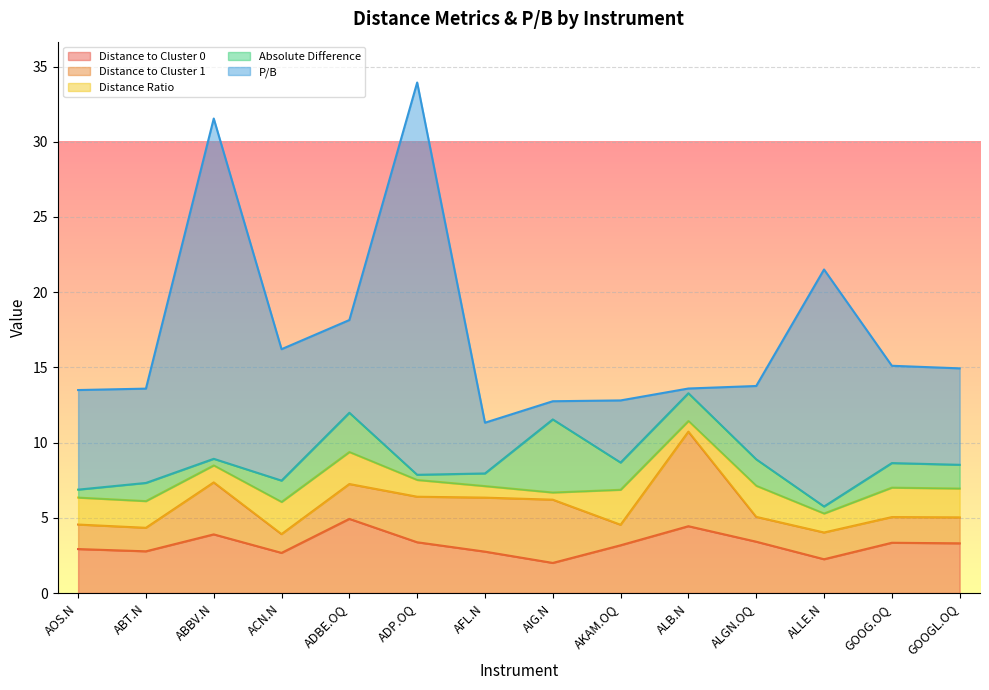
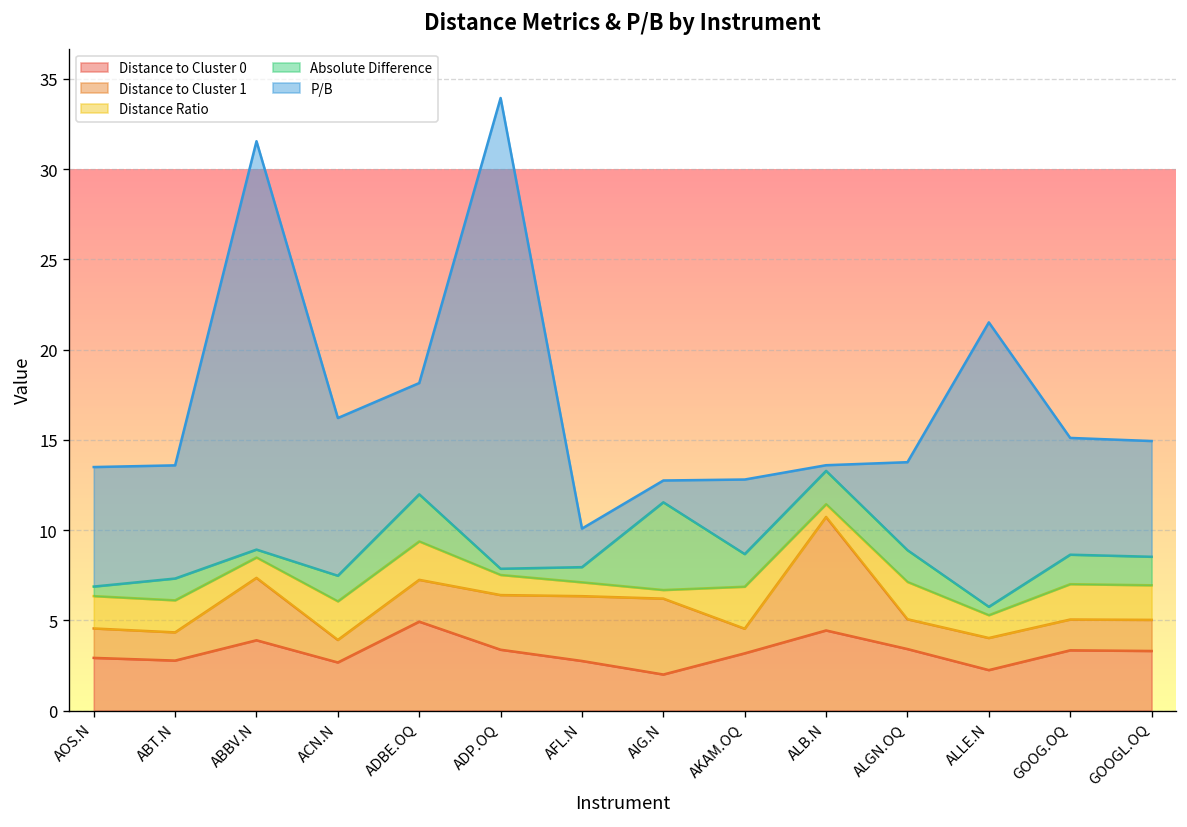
  {
    "Absolute Difference": {
      "AOS.N": 0.5,
      "ABT.N": 1.2,
      "ABBV.N": 0.4,
      "ACN.N": 1.4,
      "ADBE.OQ": 2.6,
      "ADP.OQ": 0.3,
      "AFL.N": 0.8,
      "AIG.N": 4.9,
      "AKAM.OQ": 1.8,
      "ALB.N": 1.8,
      "ALGN.OQ": 1.8,
      "ALLE.N": 0.5,
      "GOOG.OQ": 1.6,
      "GOOGL.OQ": 1.6
    },
    "P/B": {
      "AOS.N": 6.6,
      "ABT.N": 6.3,
      "ABBV.N": 22.6,
      "ACN.N": 8.7,
      "ADBE.OQ": 6.2,
      "ADP.OQ": 26.1,
-     "AFL.N": 3.4,
+     "AFL.N": 2.1,
      "AIG.N": 1.2,
      "AKAM.OQ": 4.1,
      "ALB.N": 0.3,
      "ALGN.OQ": 4.9,
      "ALLE.N": 15.8,
      "GOOG.OQ": 6.5,
      "GOOGL.OQ": 6.4
    }
  }
